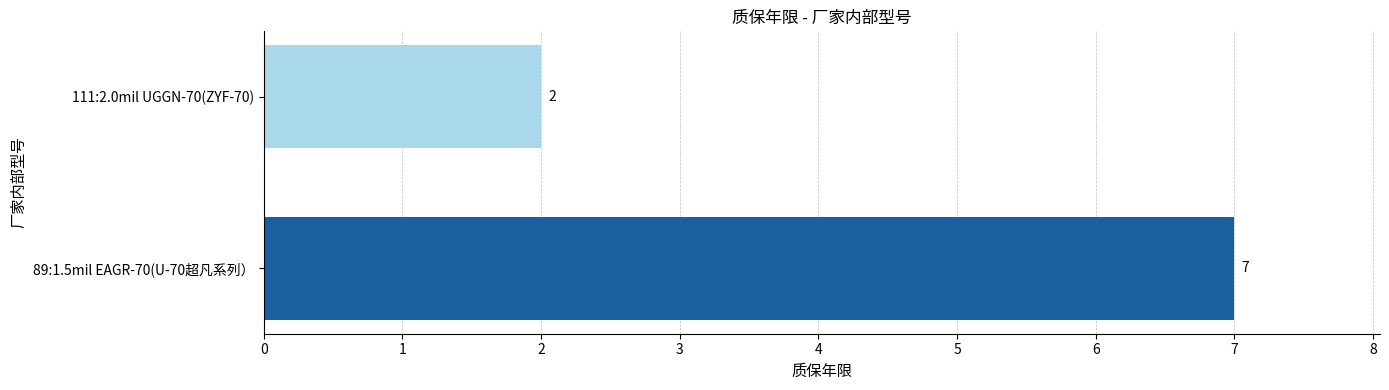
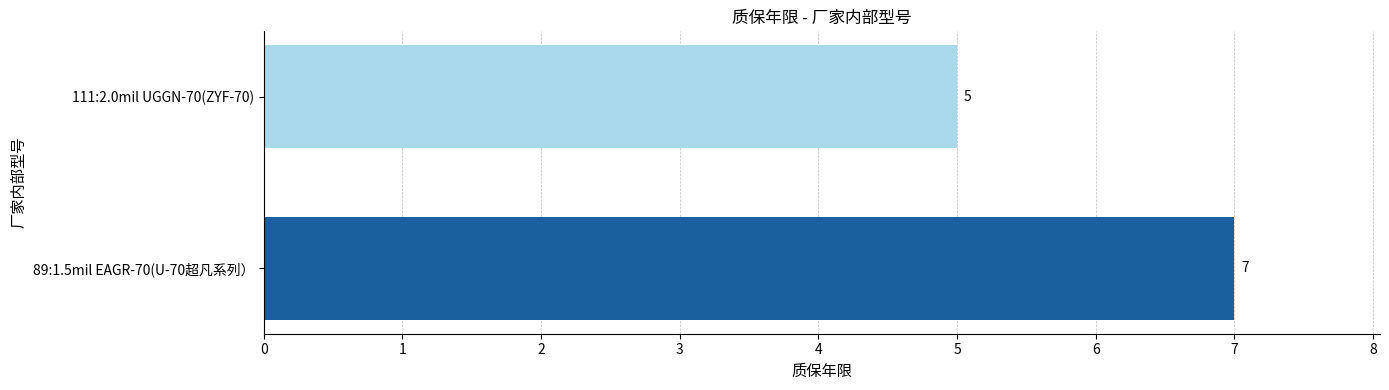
  {
-   "111:2.0mil UGGN-70(ZYF-70)": 2,
+   "111:2.0mil UGGN-70(ZYF-70)": 5,
    "89:1.5mil EAGR-70(U-70超凡系列）": 7
  }
